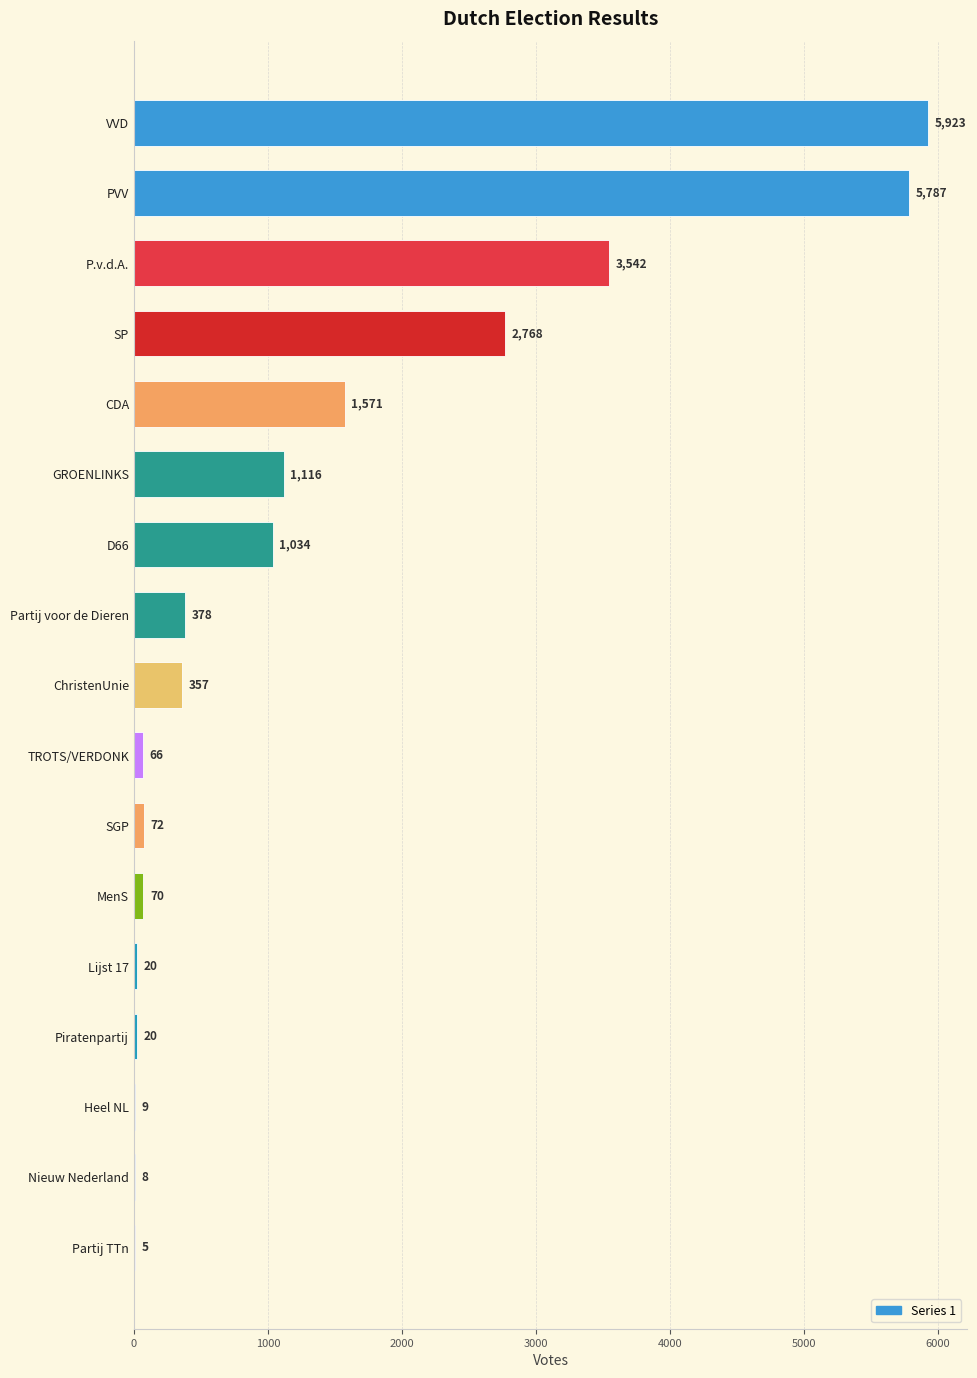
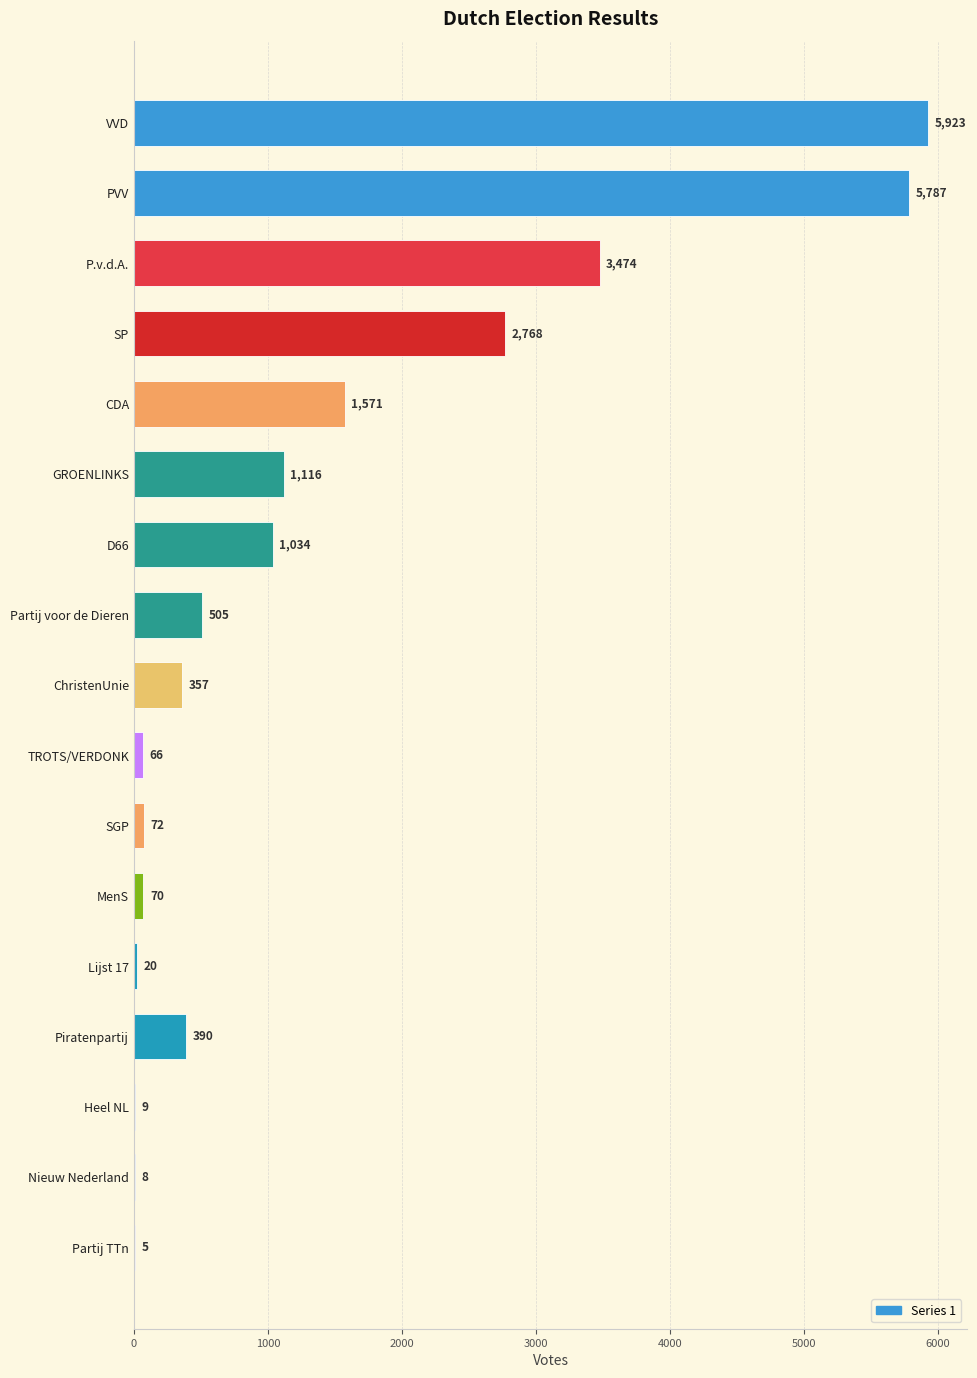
  {
    "VVD": "5,923",
    "PVV": "5,787",
-   "P.v.d.A.": "3,542",
+   "P.v.d.A.": "3,474",
    "SP": "2,768",
    "CDA": "1,571",
    "GROENLINKS": "1,116",
    "D66": "1,034",
-   "Partij voor de Dieren": "378",
+   "Partij voor de Dieren": "505",
    "ChristenUnie": "357",
    "TROTS/VERDONK": "66",
    "SGP": "72",
    "MenS": "70",
    "Lijst 17": "20",
-   "Piratenpartij": "20",
+   "Piratenpartij": "390",
    "Heel NL": "9",
    "Nieuw Nederland": "8",
    "Partij TTn": "5"
  }
